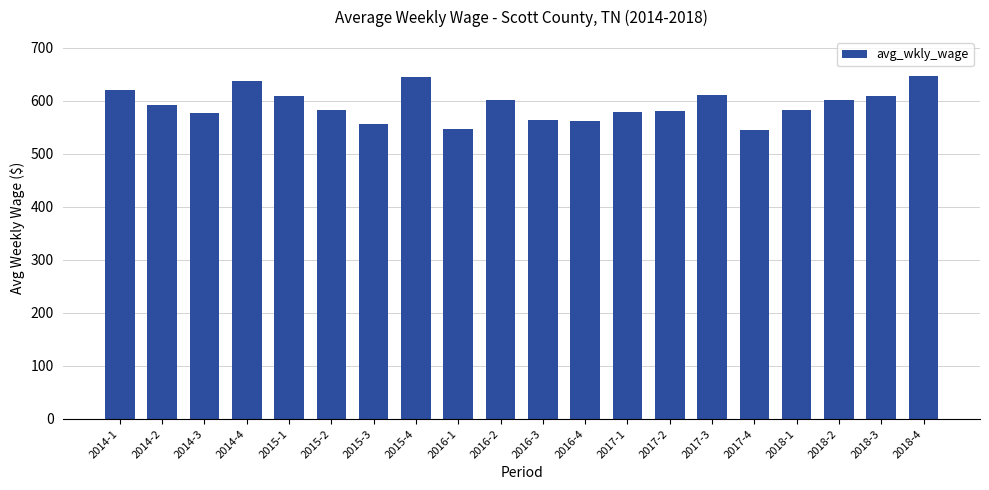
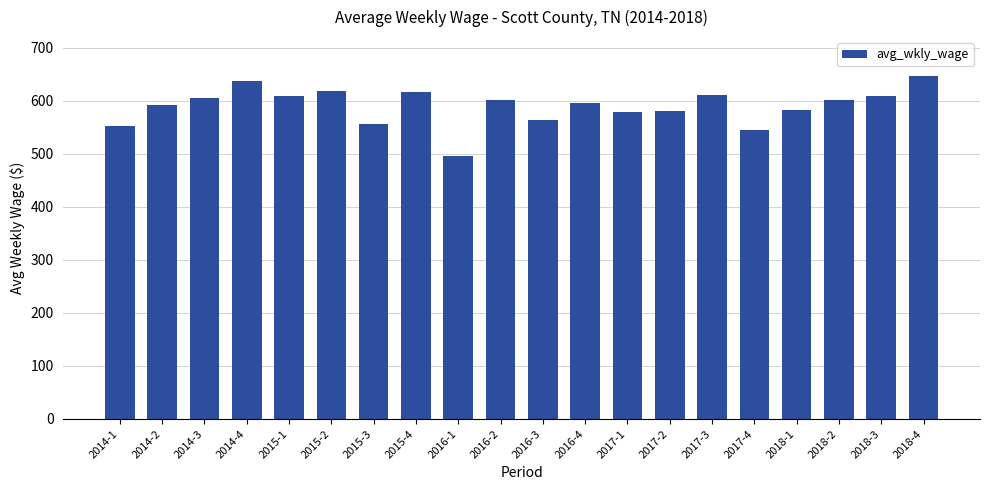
  {
-   "2014-1": 620,
+   "2014-1": 550,
    "2014-2": 590,
-   "2014-3": 580,
+   "2014-3": 610,
    "2014-4": 640,
    "2015-1": 610,
-   "2015-2": 580,
+   "2015-2": 620,
    "2015-3": 560,
-   "2015-4": 650,
-   "2016-1": 550,
+   "2015-4": 620,
+   "2016-1": 500,
    "2016-2": 600,
    "2016-3": 560,
-   "2016-4": 560,
+   "2016-4": 600,
    "2017-1": 580,
    "2017-2": 580,
    "2017-3": 610,
    "2017-4": 550,
    "2018-1": 580,
    "2018-2": 600,
    "2018-3": 610,
    "2018-4": 650
  }
